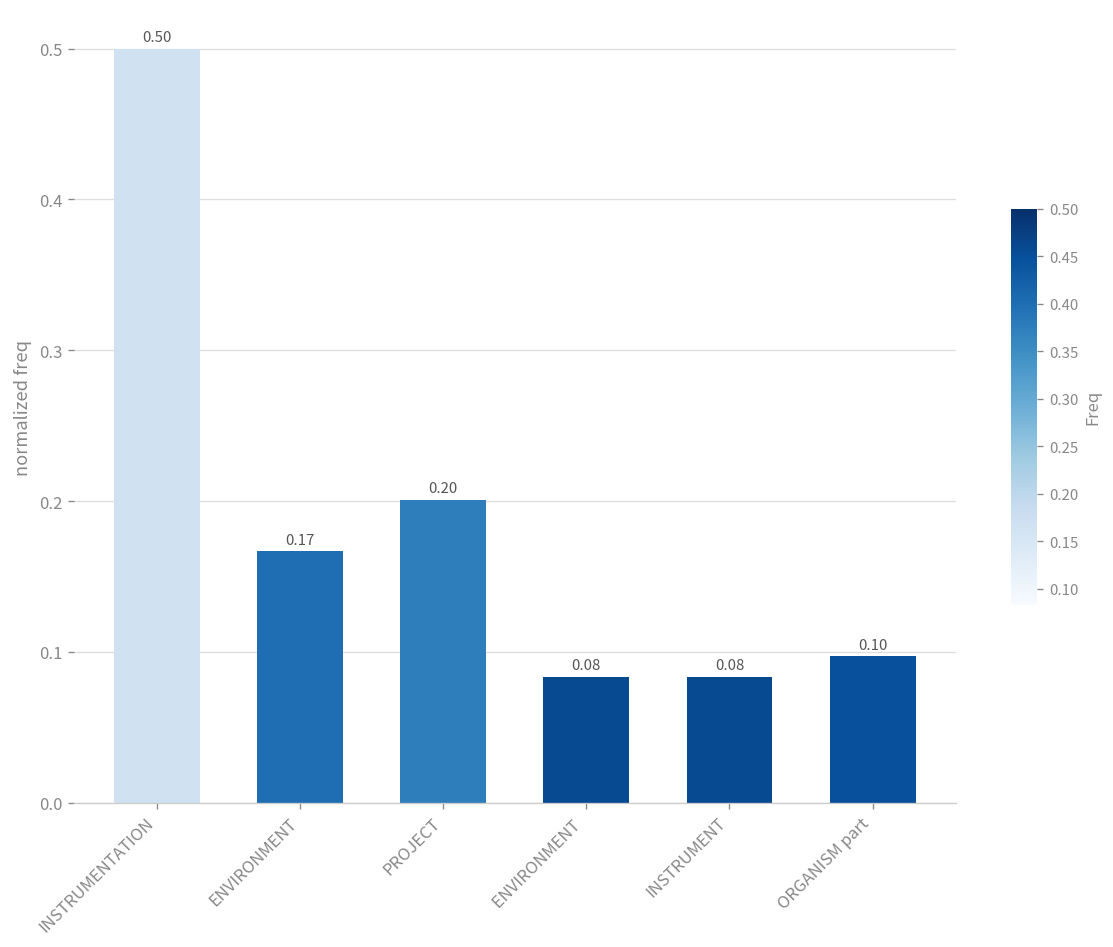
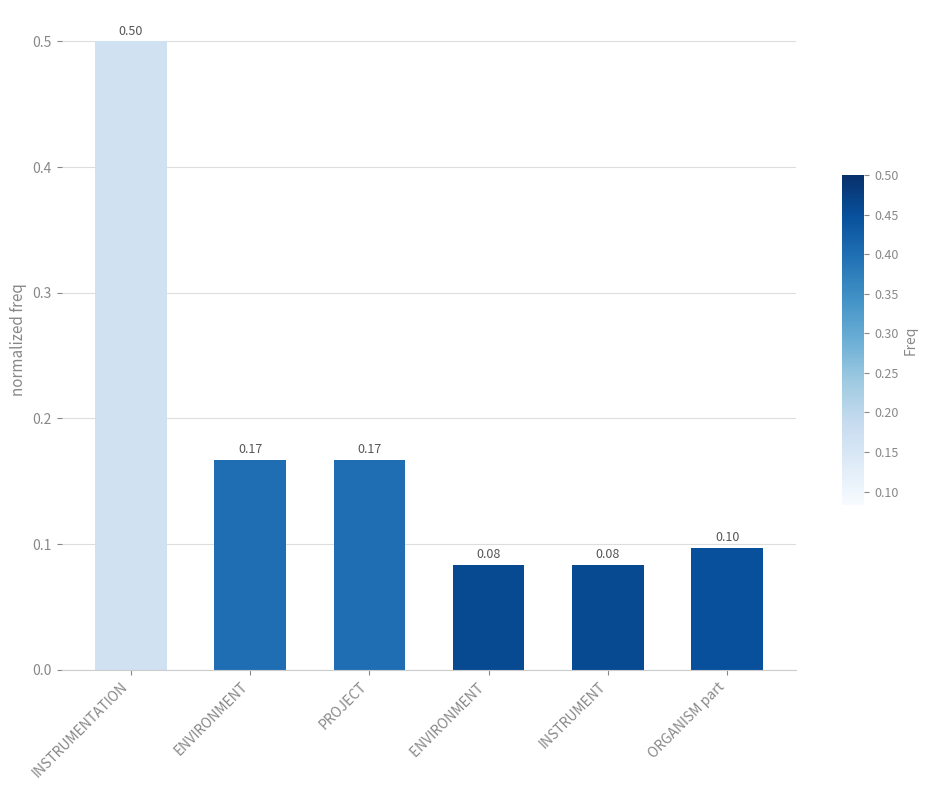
  {
    "INSTRUMENTATION": 0.50,
-   "PROJECT": 0.20,
+   "PROJECT": 0.17,
    "INSTRUMENT": 0.08,
    "ORGANISM part": 0.10
  }
